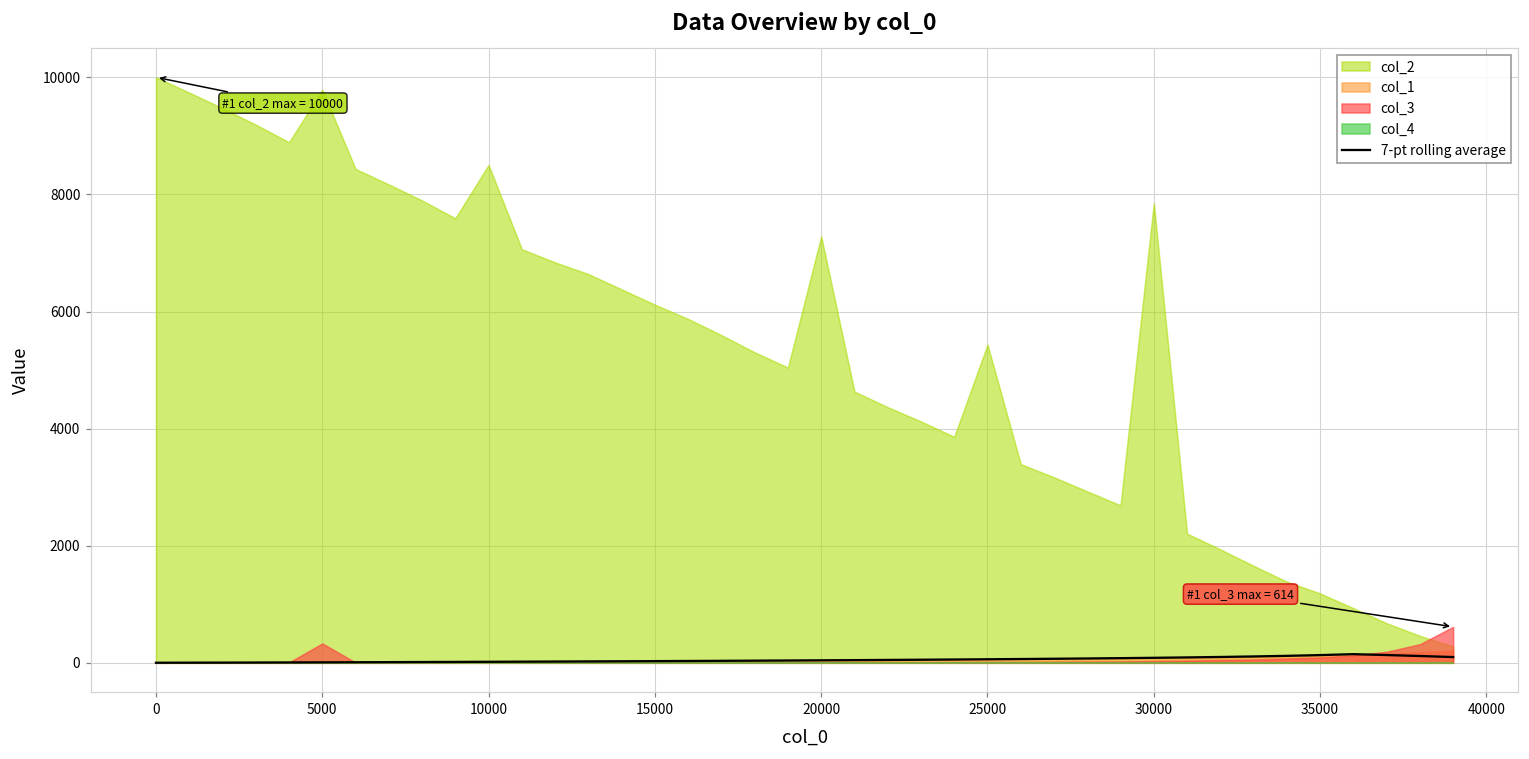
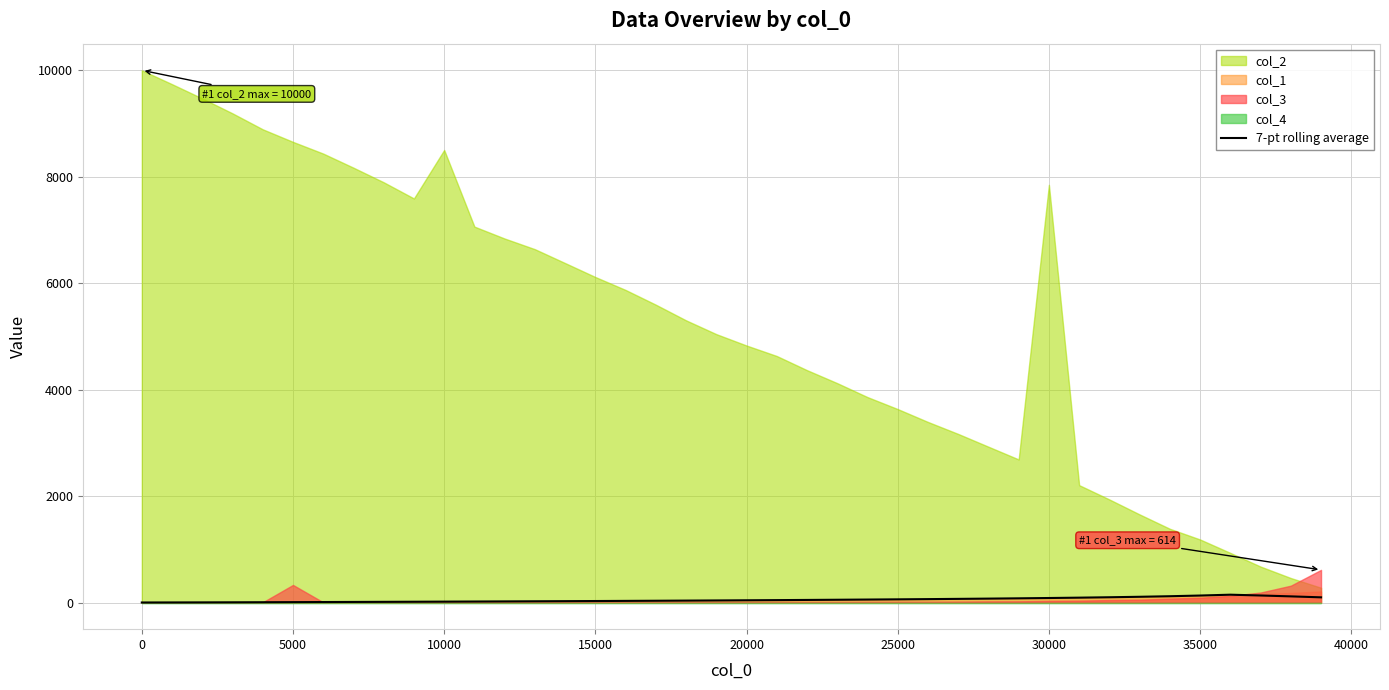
  {
    "col_2": {
      "0": 10000,
-     "5000": 9800,
+     "5000": 8700,
      "10000": 8500,
      "15000": 6100,
-     "20000": 7300,
-     "25000": 5400,
+     "20000": 4800,
+     "25000": 3600,
      "30000": 7800
    },
    "col_3": {
      "5000": 300
    },
    "col_4": {
      "35000": 0
    }
  }
